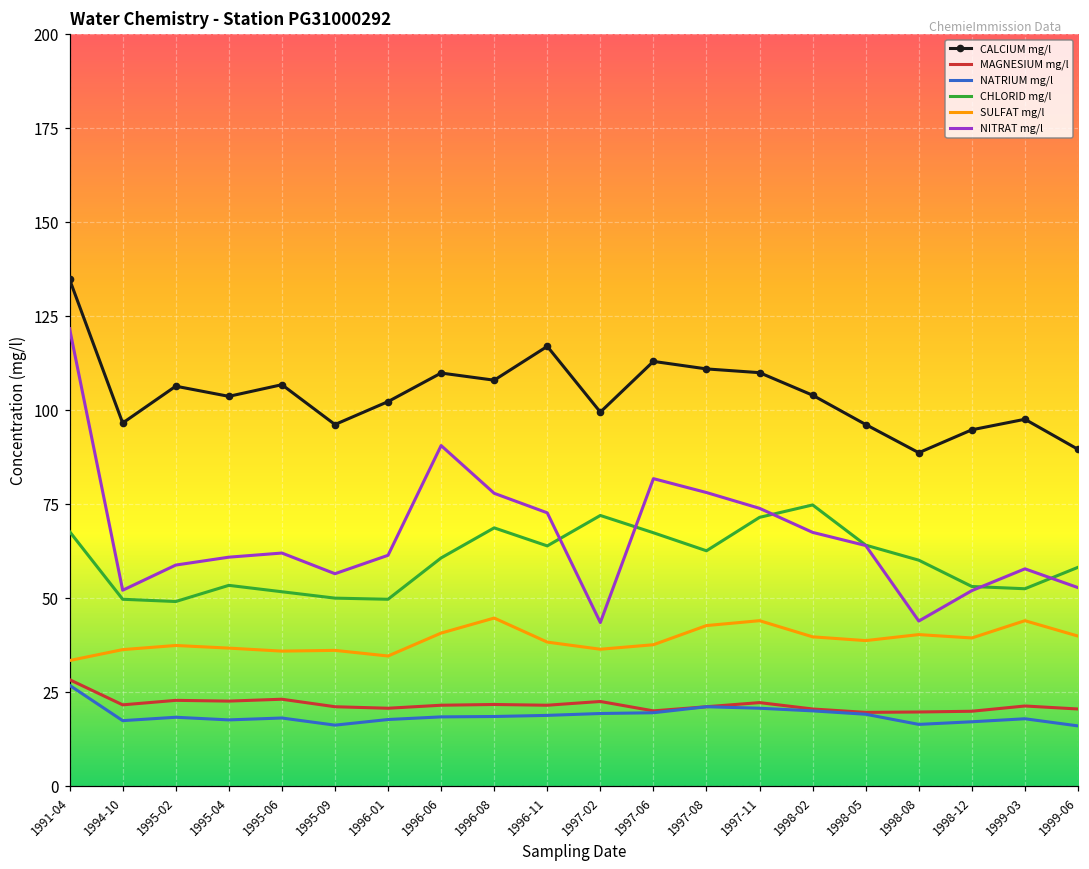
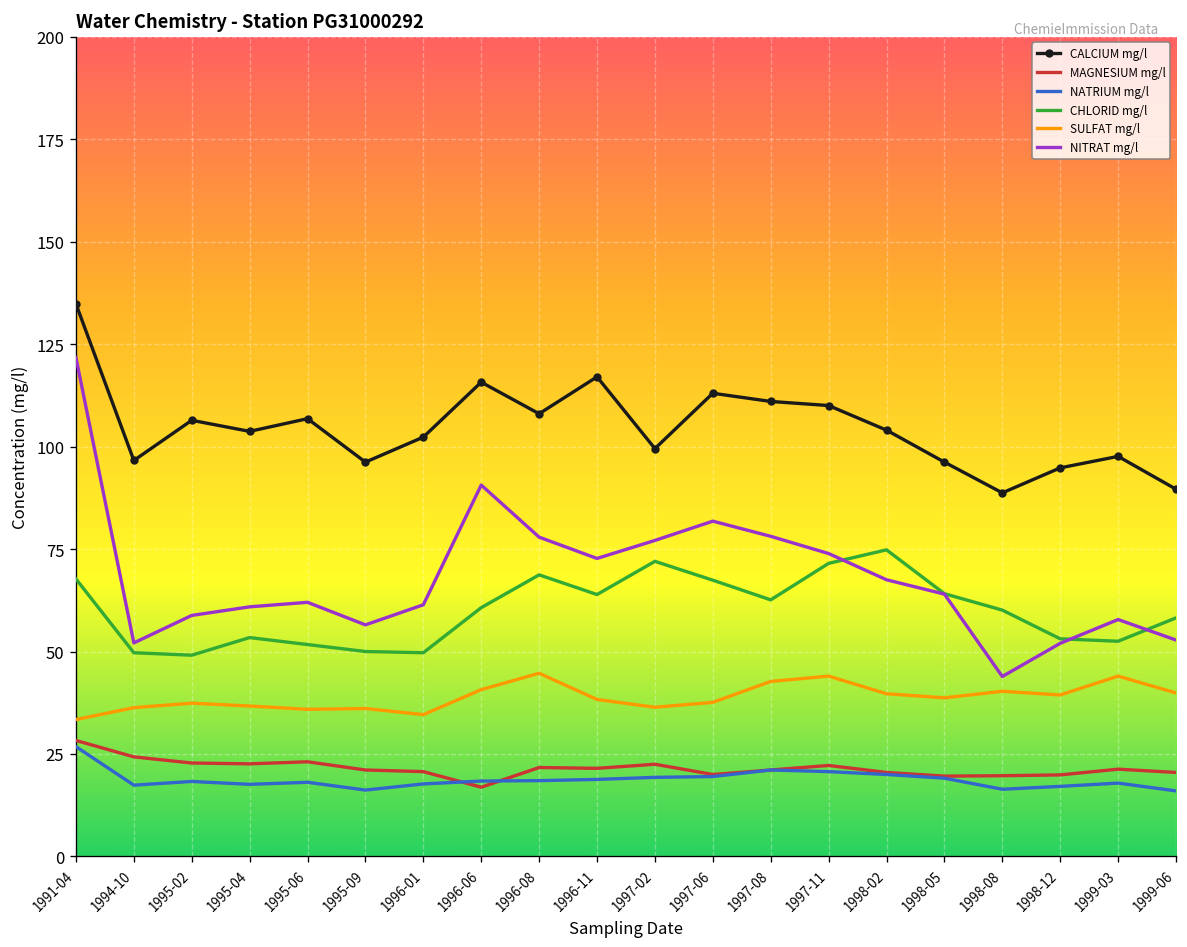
  {
    "CALCIUM mg/l": {
      "1991-04": 135,
      "1994-10": 97,
      "1995-02": 106,
      "1995-04": 104,
      "1995-06": 107,
      "1995-09": 96,
      "1996-01": 102,
-     "1996-06": 110,
+     "1996-06": 116,
      "1996-08": 108,
      "1996-11": 117,
      "1997-02": 100,
      "1997-06": 113,
      "1997-08": 111,
      "1997-11": 110,
      "1998-02": 104,
      "1998-05": 96,
      "1998-08": 89,
      "1998-12": 95,
      "1999-03": 98,
      "1999-06": 90
    },
    "MAGNESIUM mg/l": {
      "1991-04": 28,
-     "1994-10": 22,
+     "1994-10": 24,
      "1995-02": 23,
      "1995-04": 23,
      "1995-06": 23,
      "1995-09": 21,
      "1996-01": 21,
-     "1996-06": 22,
+     "1996-06": 17,
      "1996-08": 22,
      "1996-11": 22,
      "1997-02": 23,
      "1997-11": 22,
      "1998-08": 20,
      "1998-12": 20,
      "1999-03": 21,
      "1999-06": 21
    },
    "NATRIUM mg/l": {
      "1991-04": 27,
      "1994-10": 17,
      "1995-02": 18,
      "1995-04": 18,
      "1995-06": 18,
      "1995-09": 16,
      "1996-01": 18,
      "1996-06": 18,
      "1996-08": 19,
      "1996-11": 19,
      "1997-02": 19,
      "1997-11": 21,
      "1998-08": 16,
      "1998-12": 17,
      "1999-03": 18,
      "1999-06": 16
    },
    "CHLORID mg/l": {
      "1991-04": 68,
      "1994-10": 50,
      "1995-02": 49,
      "1995-04": 53,
      "1995-06": 52,
      "1995-09": 50,
      "1996-01": 50,
      "1996-06": 61,
      "1996-08": 69,
      "1996-11": 64,
      "1997-02": 72,
      "1997-06": 67,
      "1997-08": 63,
      "1997-11": 72,
      "1998-02": 75,
      "1998-08": 60,
      "1998-12": 53,
      "1999-03": 53,
      "1999-06": 58
    },
    "SULFAT mg/l": {
      "1991-04": 33,
      "1994-10": 36,
      "1995-02": 37,
      "1995-04": 37,
      "1995-06": 36,
      "1995-09": 36,
      "1996-01": 35,
      "1996-06": 41,
      "1996-08": 45,
      "1996-11": 38,
      "1997-02": 36,
      "1997-06": 38,
      "1997-08": 43,
      "1997-11": 44,
      "1998-02": 40,
      "1998-05": 39,
      "1998-08": 40,
      "1998-12": 39,
      "1999-03": 44,
      "1999-06": 40
    },
    "NITRAT mg/l": {
      "1991-04": 122,
      "1994-10": 52,
      "1995-02": 59,
      "1995-04": 61,
      "1995-06": 62,
      "1995-09": 57,
      "1996-01": 61,
      "1996-06": 91,
      "1996-08": 78,
      "1996-11": 73,
-     "1997-02": 44,
+     "1997-02": 77,
      "1997-06": 82,
      "1997-08": 78,
      "1997-11": 74,
      "1998-02": 68,
      "1998-08": 44,
      "1998-12": 52,
      "1999-03": 58,
      "1999-06": 53
    }
  }
